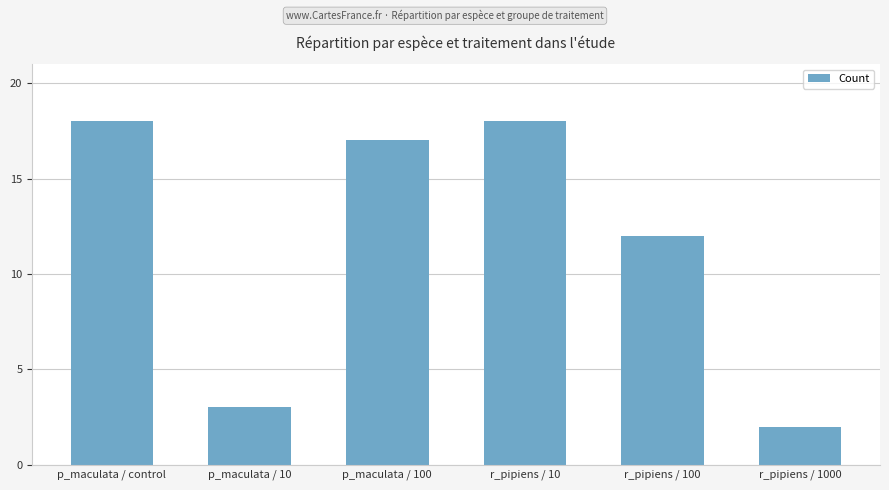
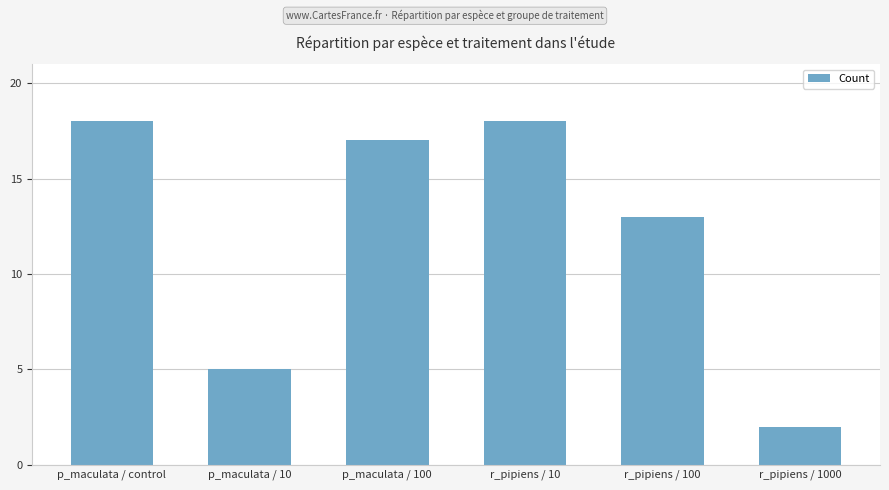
  {
    "p_maculata / control": 18,
-   "p_maculata / 10": 3,
+   "p_maculata / 10": 5,
    "p_maculata / 100": 17,
    "r_pipiens / 10": 18,
-   "r_pipiens / 100": 12,
+   "r_pipiens / 100": 13,
    "r_pipiens / 1000": 2
  }
